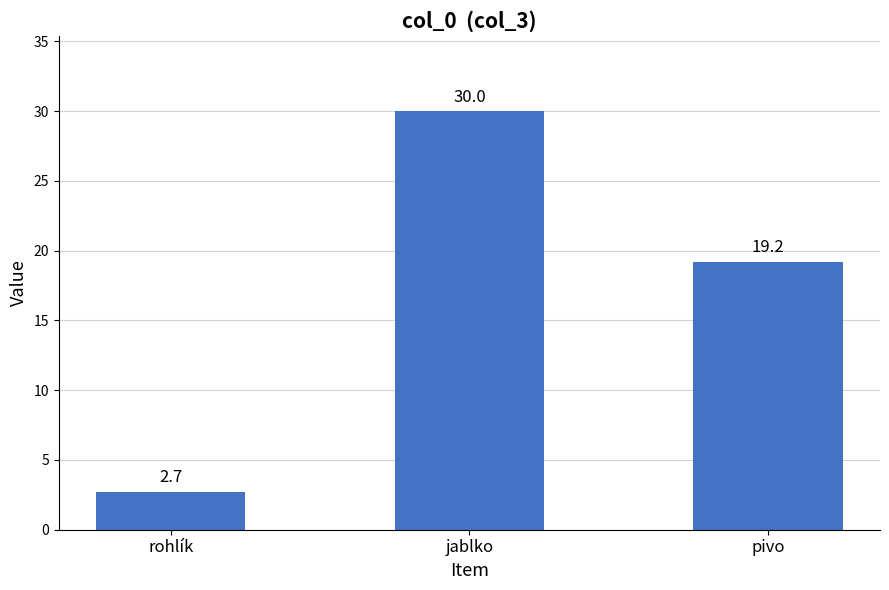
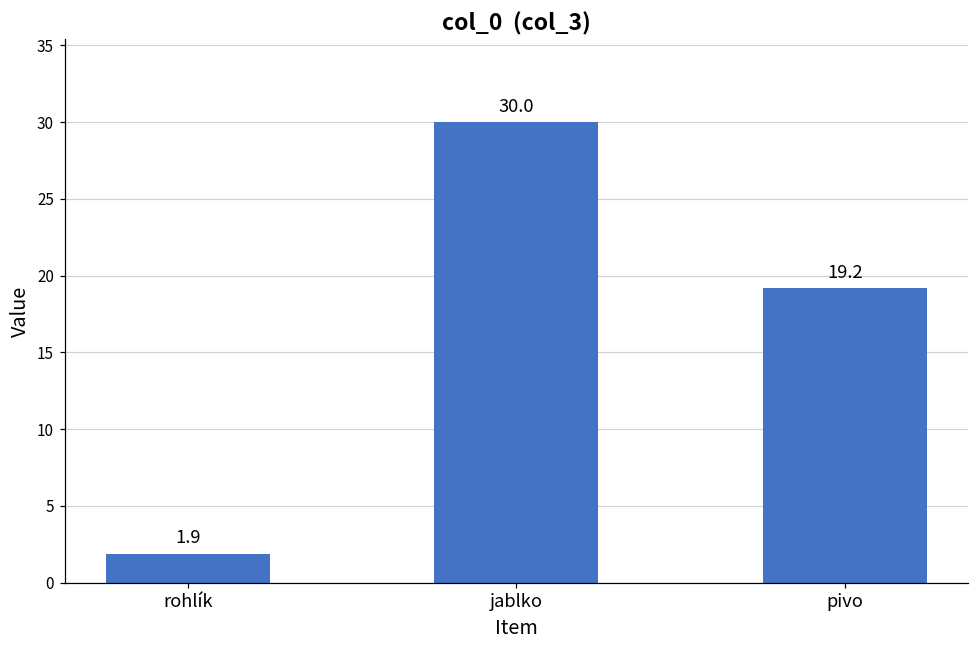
  {
-   "rohlík": 2.7,
+   "rohlík": 1.9,
    "jablko": 30.0,
    "pivo": 19.2
  }
